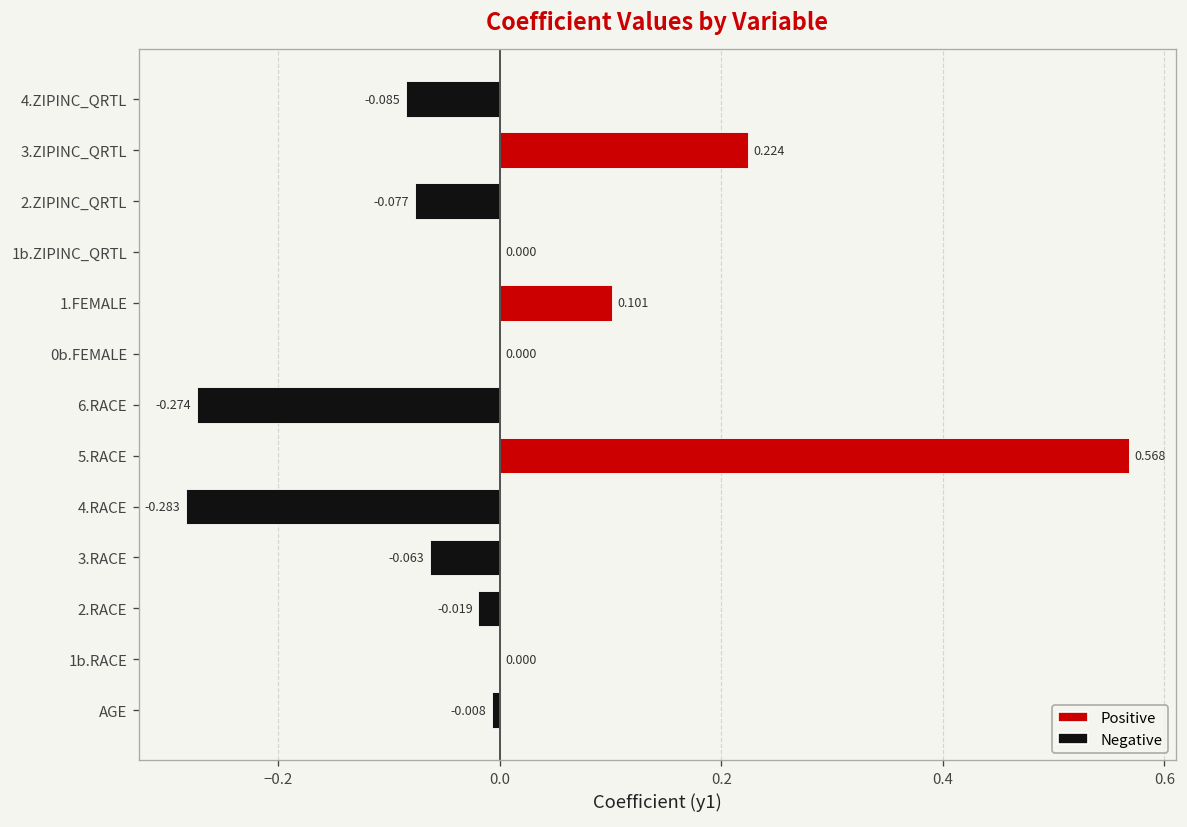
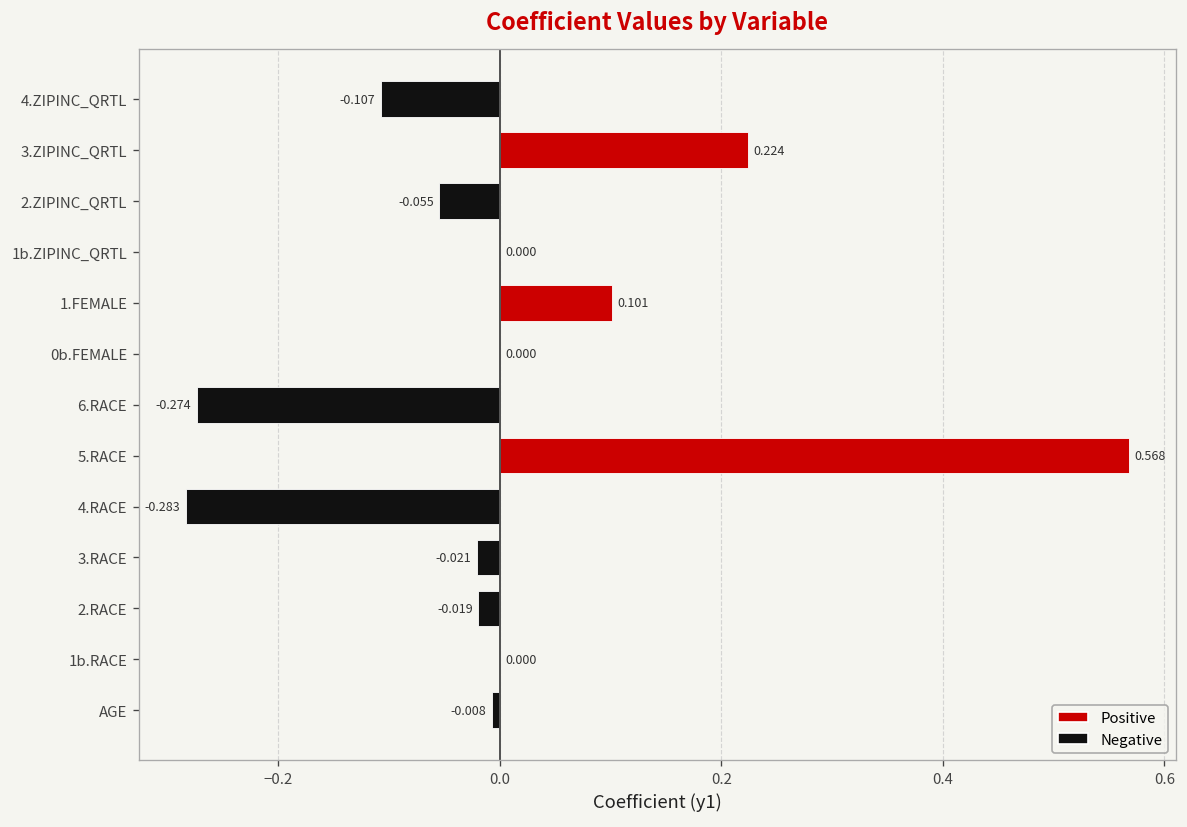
  {
-   "4.ZIPINC_QRTL": -0.085,
+   "4.ZIPINC_QRTL": -0.107,
    "3.ZIPINC_QRTL": 0.224,
-   "2.ZIPINC_QRTL": -0.077,
+   "2.ZIPINC_QRTL": -0.055,
    "1b.ZIPINC_QRTL": 0.000,
    "1.FEMALE": 0.101,
    "0b.FEMALE": 0.000,
    "6.RACE": -0.274,
    "5.RACE": 0.568,
    "4.RACE": -0.283,
-   "3.RACE": -0.063,
+   "3.RACE": -0.021,
    "2.RACE": -0.019,
    "1b.RACE": 0.000,
    "AGE": -0.008
  }
